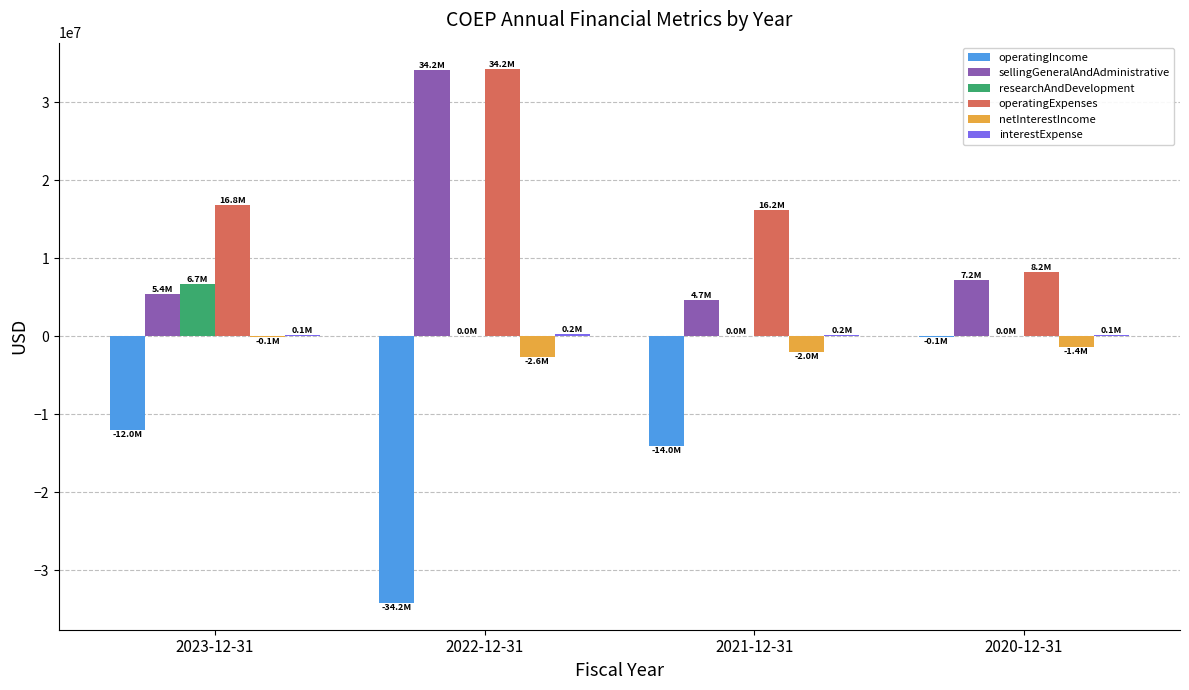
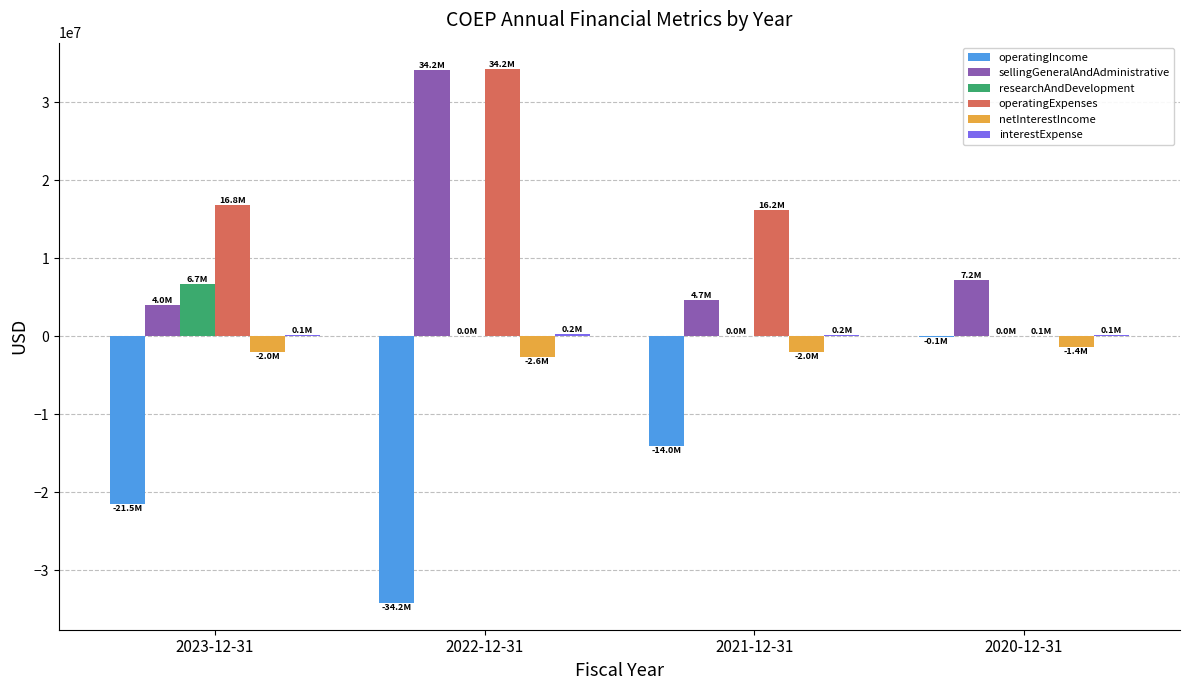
  {
    "operatingIncome": {
-     "2023-12-31": "-12.0M",
+     "2023-12-31": "-21.5M",
      "2022-12-31": "-34.2M",
      "2021-12-31": "-14.0M",
      "2020-12-31": "-0.1M"
    },
    "sellingGeneralAndAdministrative": {
-     "2023-12-31": "5.4M",
+     "2023-12-31": "4.0M",
      "2022-12-31": "34.2M",
      "2021-12-31": "4.7M",
      "2020-12-31": "7.2M"
    },
    "researchAndDevelopment": {
      "2023-12-31": "6.7M",
      "2021-12-31": "0.0M"
    },
    "operatingExpenses": {
      "2023-12-31": "16.8M",
      "2022-12-31": "34.2M",
      "2021-12-31": "16.2M",
-     "2020-12-31": "8.2M"
+     "2020-12-31": "0.1M"
    },
    "netInterestIncome": {
-     "2023-12-31": "-0.1M",
+     "2023-12-31": "-2.0M",
      "2022-12-31": "-2.6M",
      "2021-12-31": "-2.0M",
      "2020-12-31": "-1.4M"
    },
    "interestExpense": {
      "2023-12-31": "0.1M",
      "2022-12-31": "0.2M",
      "2021-12-31": "0.2M",
      "2020-12-31": "0.1M"
    }
  }
